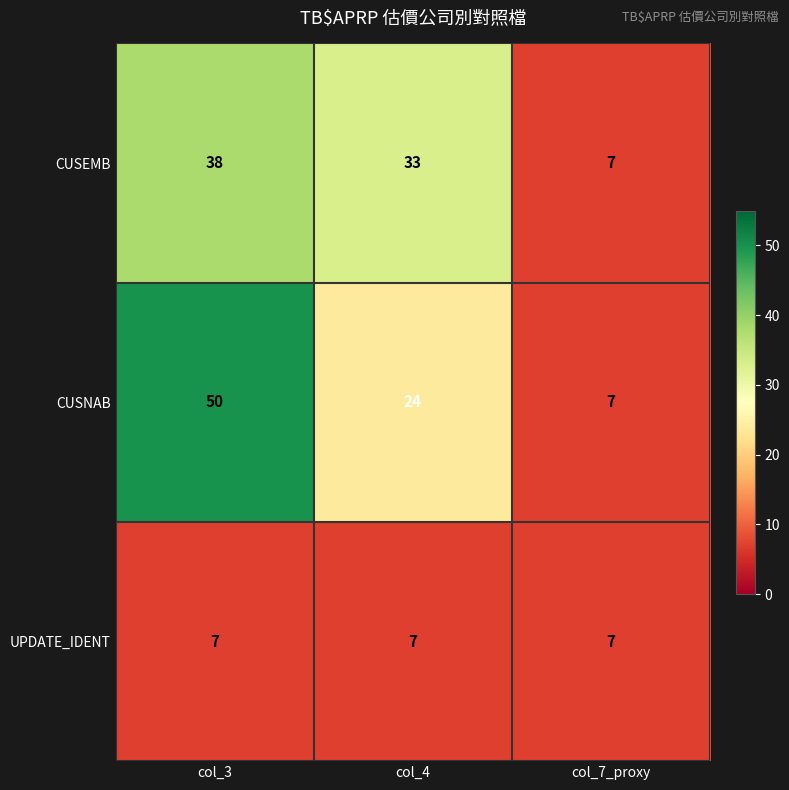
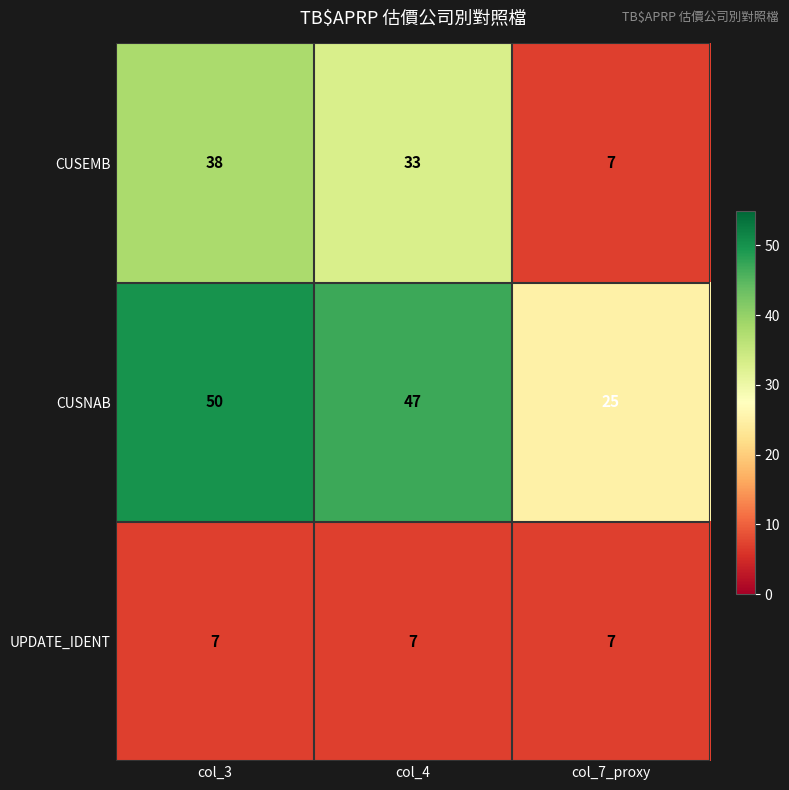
  {
    "CUSEMB": {
      "col_3": 38,
      "col_4": 33,
      "col_7_proxy": 7
    },
    "CUSNAB": {
      "col_3": 50,
-     "col_4": 24,
-     "col_7_proxy": 7
+     "col_4": 47,
+     "col_7_proxy": 25
    },
    "UPDATE_IDENT": {
      "col_3": 7,
      "col_4": 7,
      "col_7_proxy": 7
    }
  }
